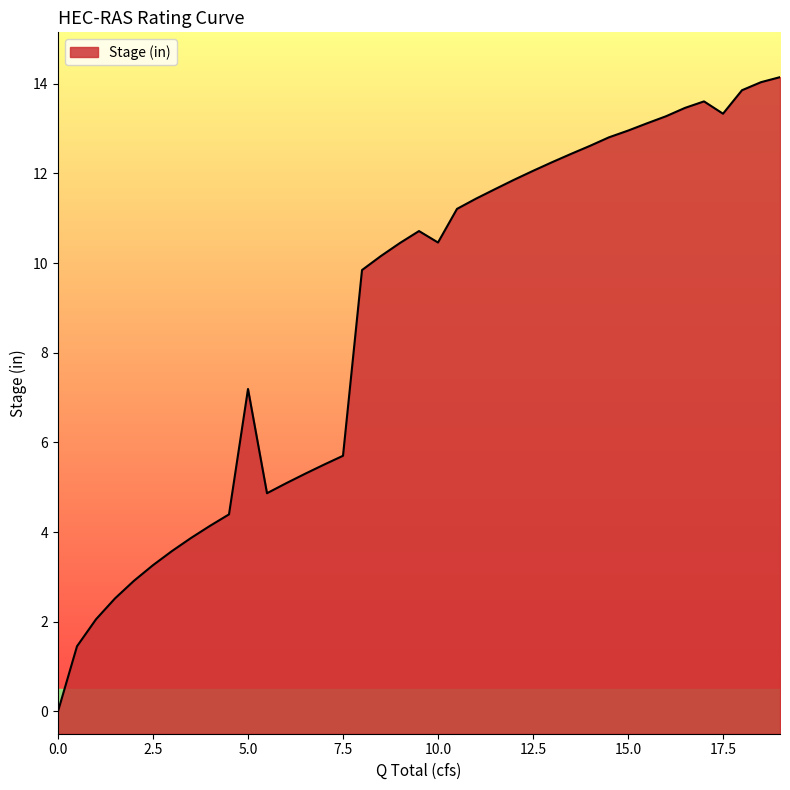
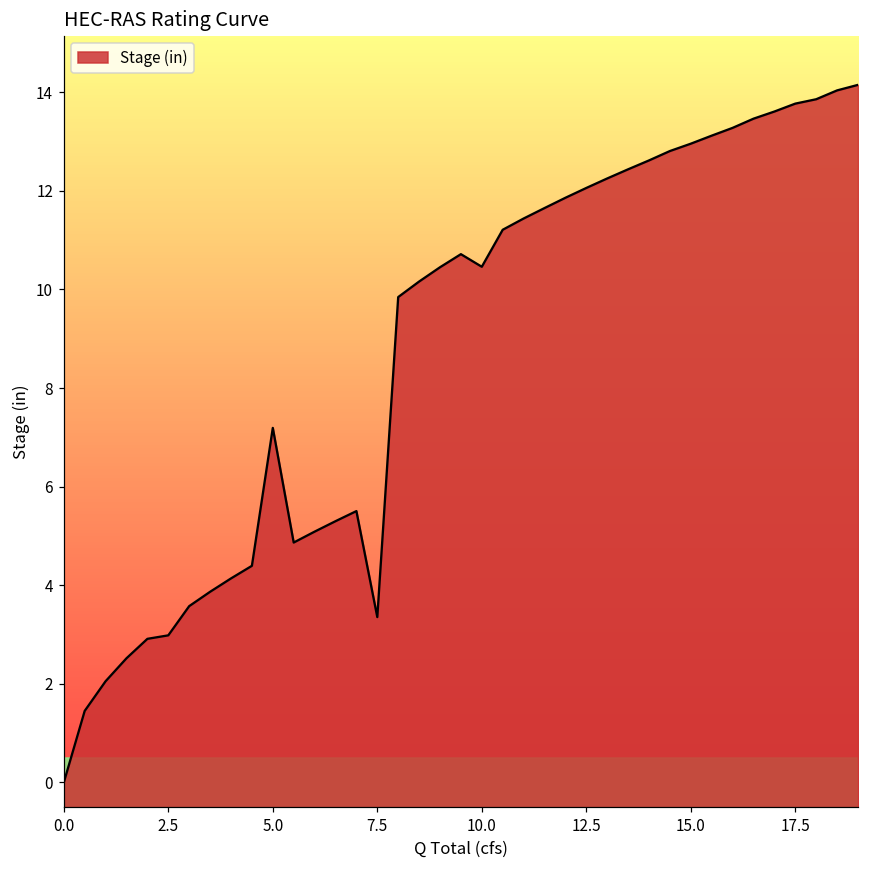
  {
-   "2.5": 3.3,
+   "2.5": 3.0,
    "5.0": 7.2,
-   "7.5": 5.7,
+   "7.5": 3.4,
    "10.0": 10.5,
    "12.5": 12.1,
    "15.0": 13.0,
-   "17.5": 13.3
+   "17.5": 13.8
  }
